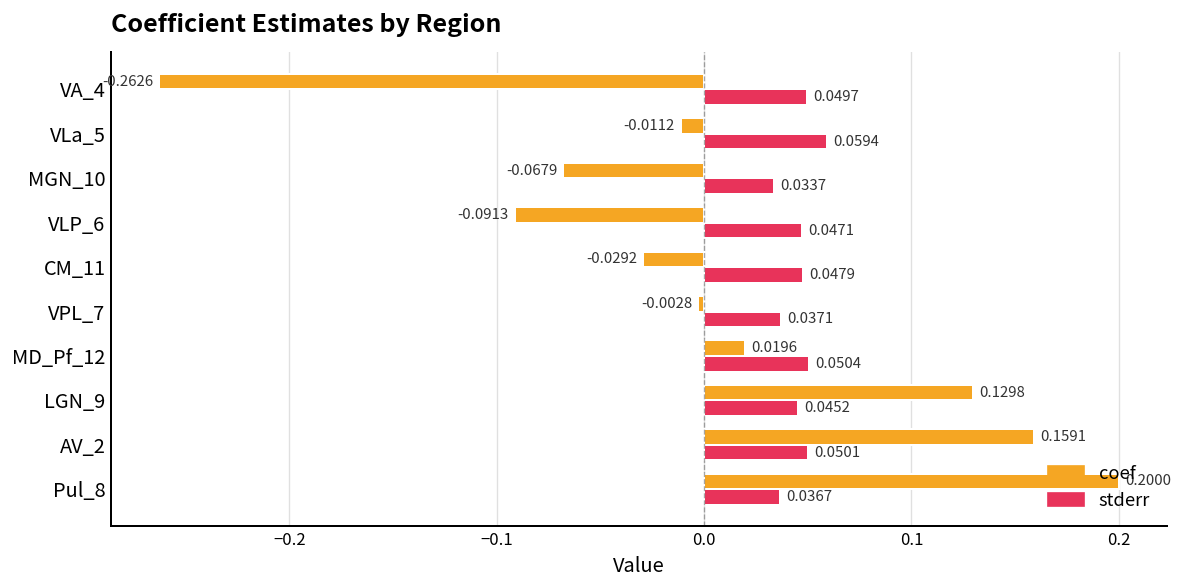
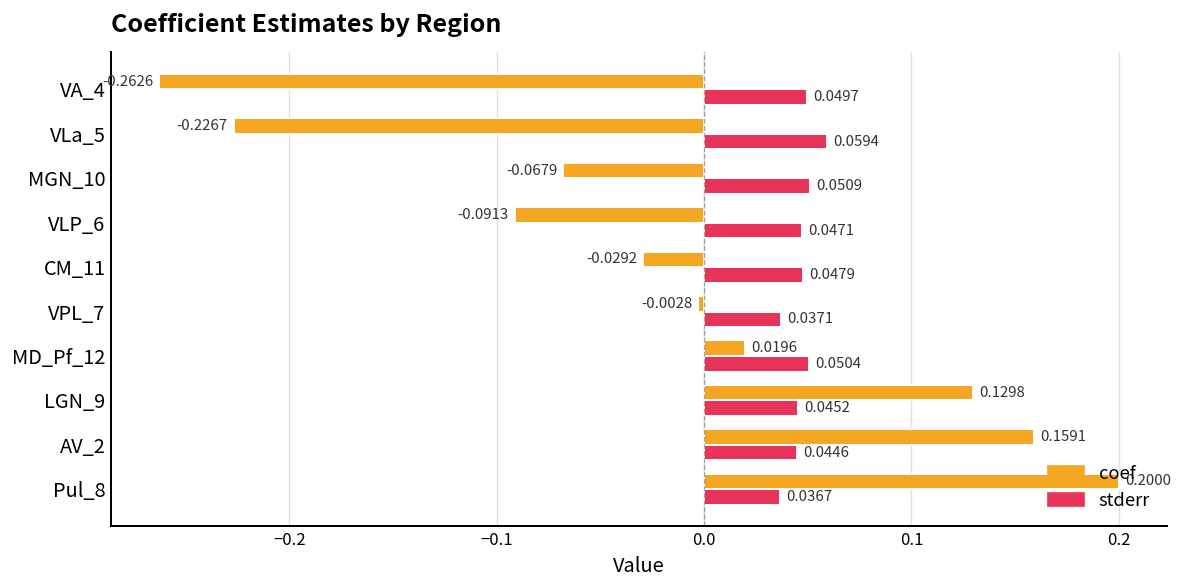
  {
    "coef": {
      "VA_4": -0.2626,
-     "VLa_5": -0.0112,
+     "VLa_5": -0.2267,
      "MGN_10": -0.0679,
      "VLP_6": -0.0913,
      "CM_11": -0.0292,
      "VPL_7": -0.0028,
      "MD_Pf_12": 0.0196,
      "LGN_9": 0.1298,
      "AV_2": 0.1591,
      "Pul_8": 0.2000
    },
    "stderr": {
      "VA_4": 0.0497,
      "VLa_5": 0.0594,
-     "MGN_10": 0.0337,
+     "MGN_10": 0.0509,
      "VLP_6": 0.0471,
      "CM_11": 0.0479,
      "VPL_7": 0.0371,
      "MD_Pf_12": 0.0504,
      "LGN_9": 0.0452,
-     "AV_2": 0.0501,
+     "AV_2": 0.0446,
      "Pul_8": 0.0367
    }
  }
